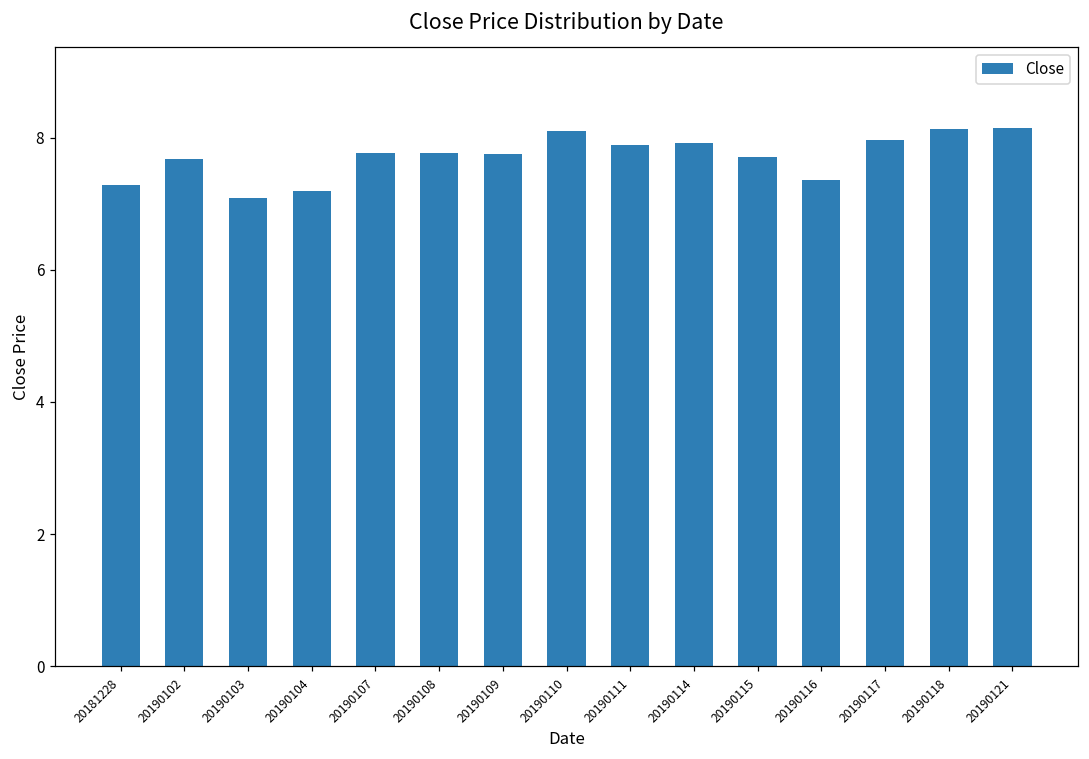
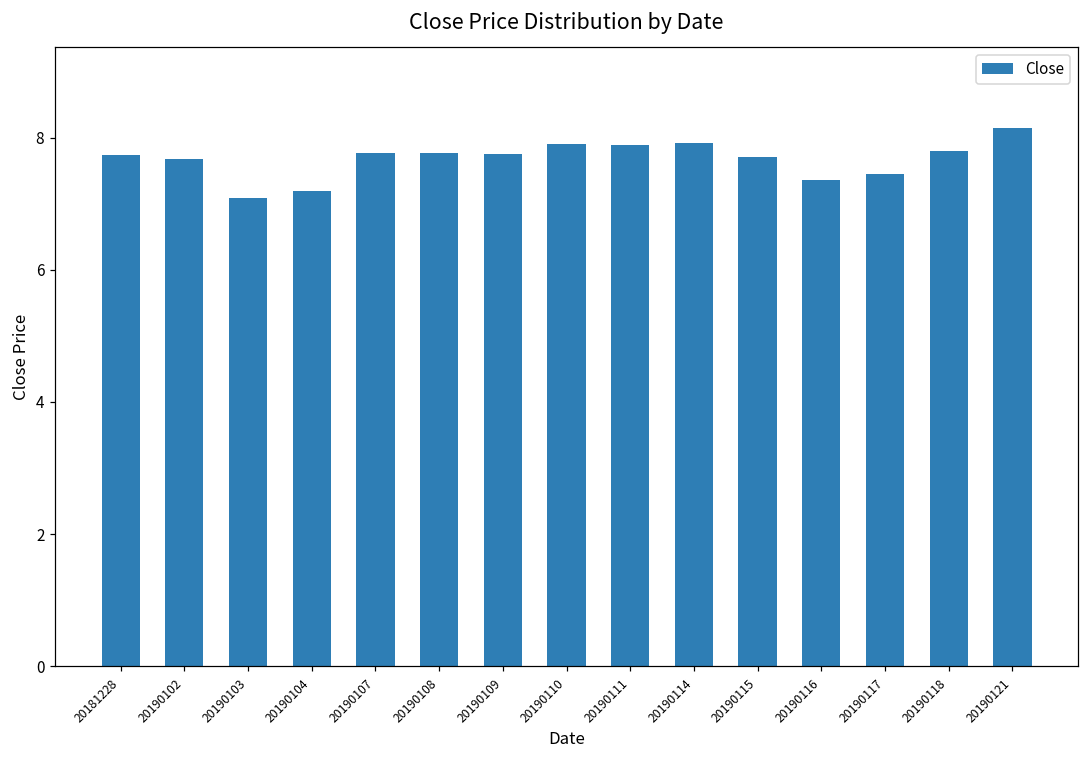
  {
-   "20181228": 7.3,
+   "20181228": 7.7,
    "20190102": 7.7,
    "20190103": 7.1,
    "20190104": 7.2,
    "20190107": 7.8,
    "20190108": 7.8,
    "20190109": 7.8,
-   "20190110": 8.1,
+   "20190110": 7.9,
    "20190111": 7.9,
    "20190114": 7.9,
    "20190115": 7.7,
    "20190116": 7.4,
-   "20190117": 8.0,
-   "20190118": 8.1,
+   "20190117": 7.5,
+   "20190118": 7.8,
    "20190121": 8.2
  }
